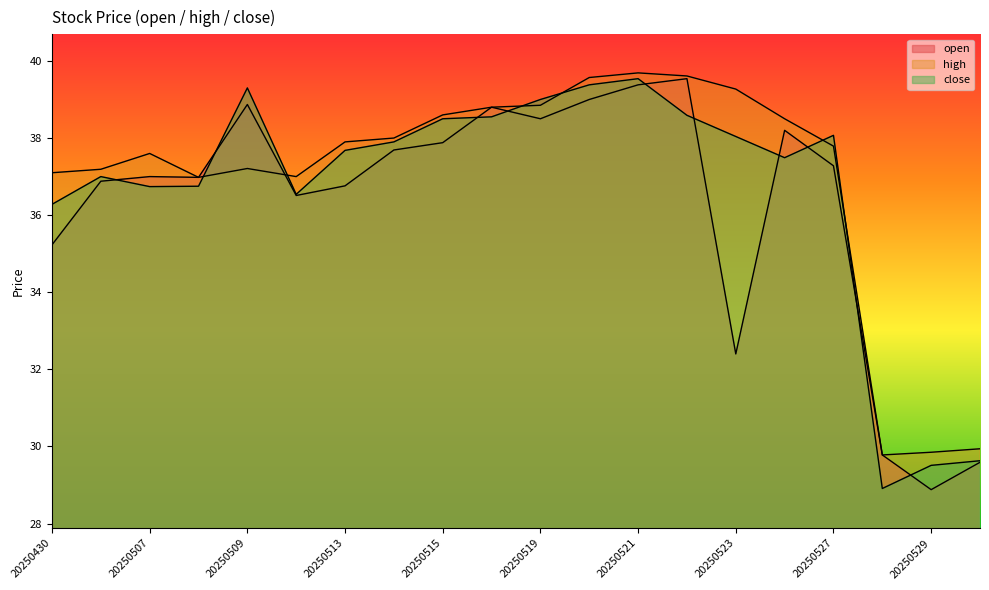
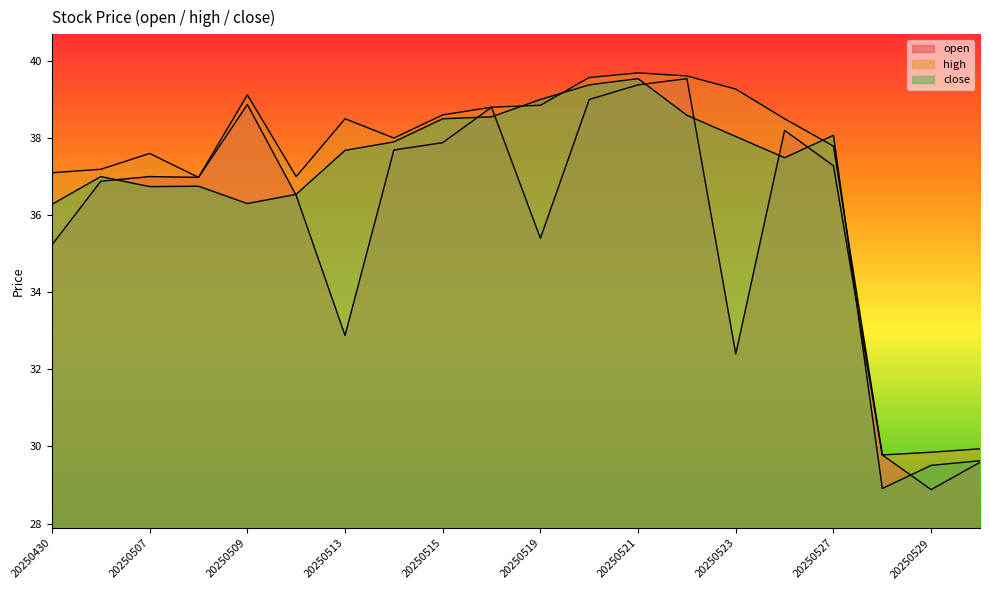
  {
    "open": {
      "20250430": 35.2,
      "20250507": 37.0,
      "20250509": 38.9,
-     "20250513": 36.8,
+     "20250513": 32.9,
      "20250515": 37.9,
-     "20250519": 38.5,
+     "20250519": 35.4,
      "20250521": 39.4,
      "20250523": 32.4,
      "20250527": 37.3,
      "20250529": 28.9
    },
    "high": {
      "20250430": 37.1,
      "20250507": 37.6,
-     "20250509": 37.2,
-     "20250513": 37.9,
+     "20250509": 39.1,
+     "20250513": 38.5,
      "20250515": 38.6,
      "20250519": 38.9,
      "20250521": 39.7,
      "20250523": 39.3,
      "20250527": 37.8,
      "20250529": 29.9
    },
    "close": {
      "20250430": 36.3,
      "20250507": 36.7,
-     "20250509": 39.3,
+     "20250509": 36.3,
      "20250513": 37.7,
      "20250515": 38.5,
      "20250519": 39.0,
      "20250521": 39.5,
      "20250523": 38.0,
      "20250527": 38.1,
      "20250529": 29.5
    }
  }
